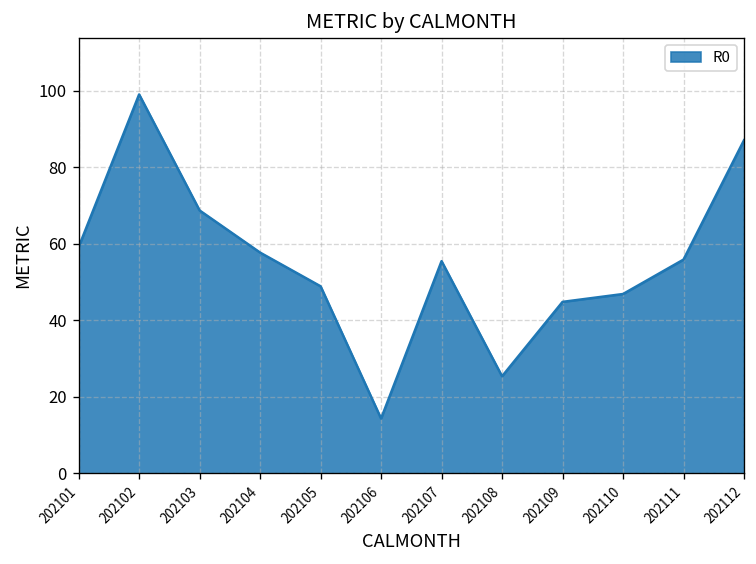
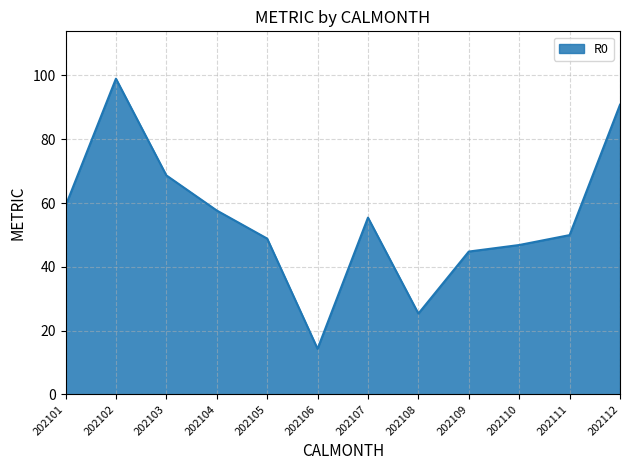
  {
    "202101": 59,
    "202102": 99,
    "202103": 69,
    "202104": 58,
    "202105": 49,
    "202106": 14,
    "202107": 55,
    "202108": 25,
    "202109": 45,
    "202110": 47,
-   "202111": 56,
-   "202112": 87
+   "202111": 50,
+   "202112": 91
  }
